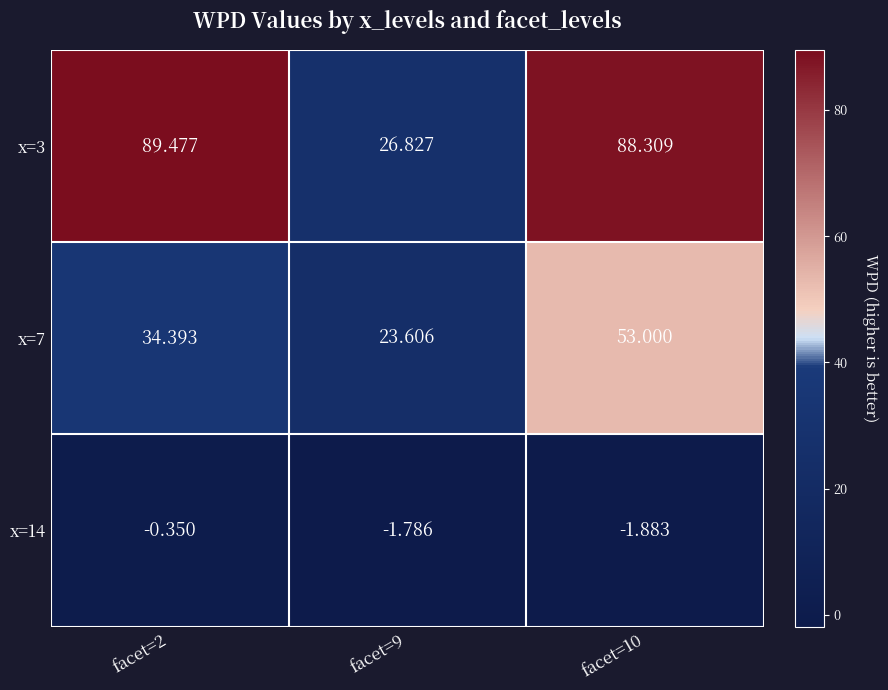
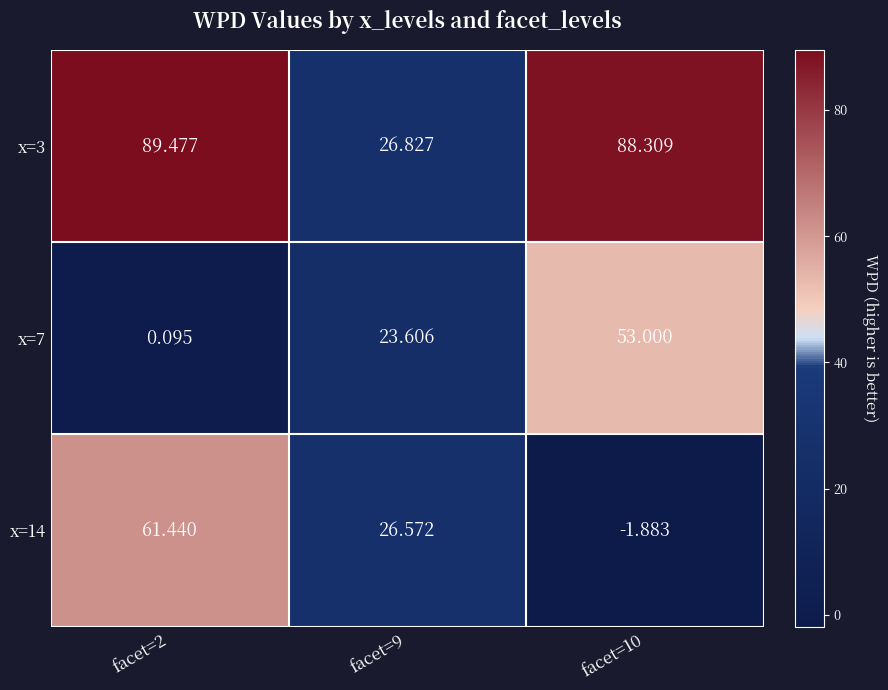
  {
    "x=3": {
      "facet=2": 89.477,
      "facet=9": 26.827,
      "facet=10": 88.309
    },
    "x=7": {
-     "facet=2": 34.393,
+     "facet=2": 0.095,
      "facet=9": 23.606,
      "facet=10": 53.000
    },
    "x=14": {
-     "facet=2": -0.350,
-     "facet=9": -1.786,
+     "facet=2": 61.440,
+     "facet=9": 26.572,
      "facet=10": -1.883
    }
  }
